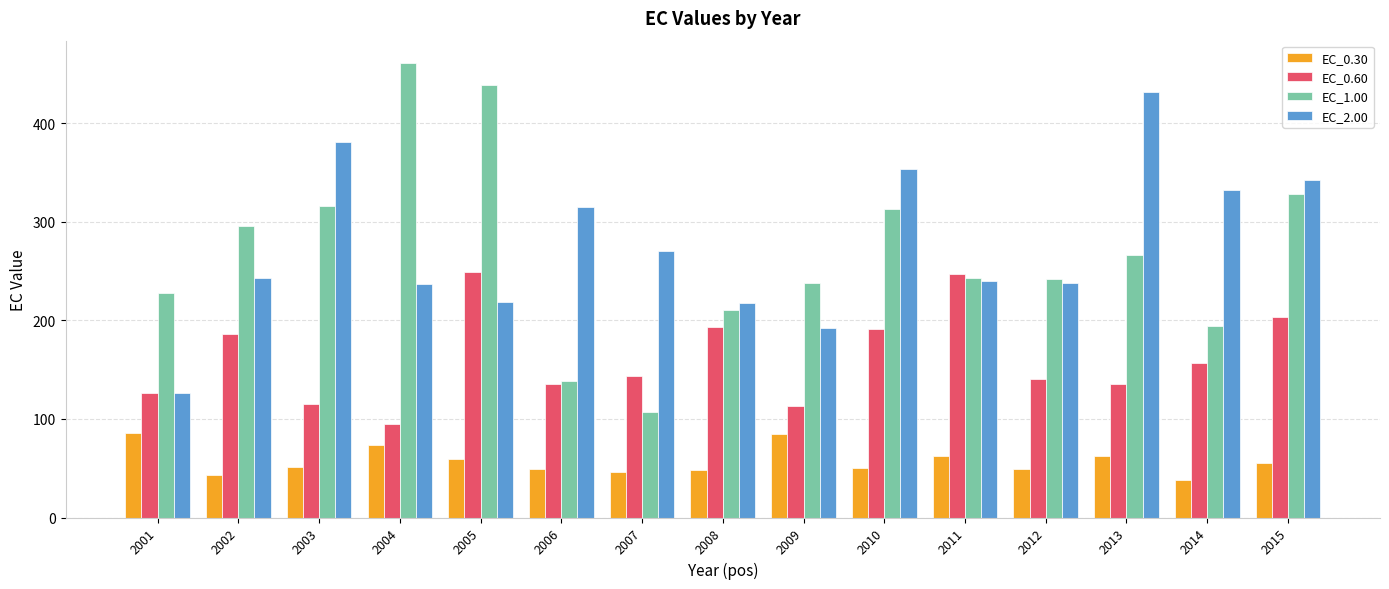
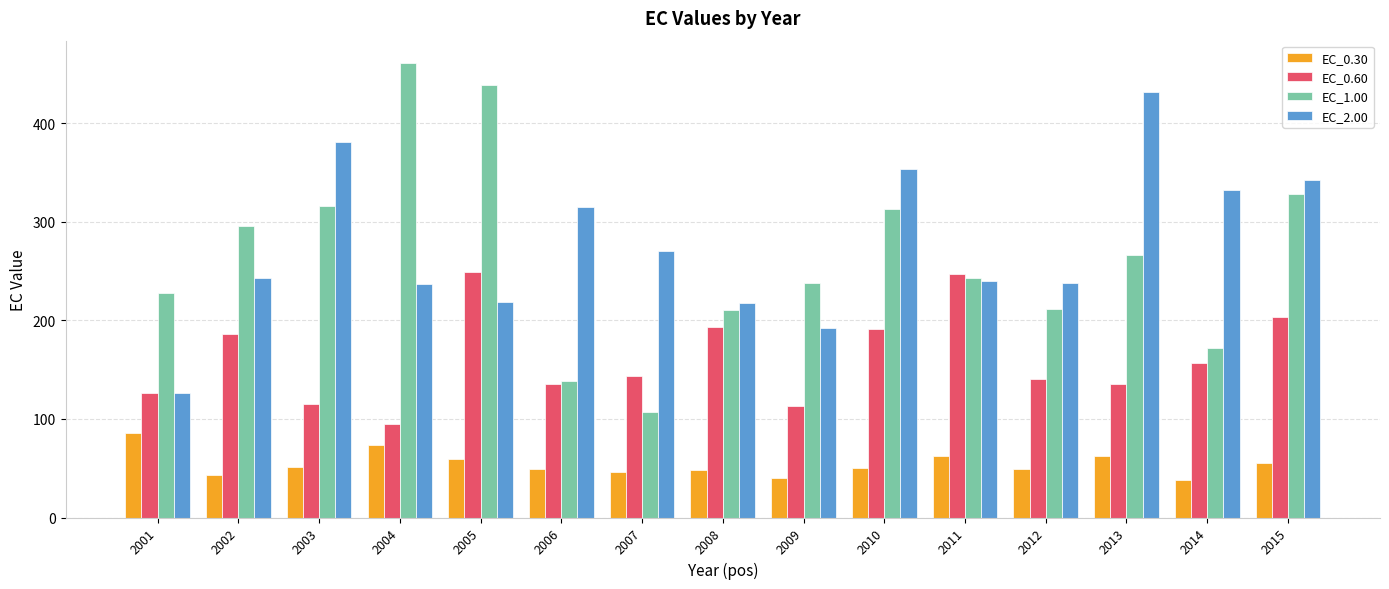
  {
    "EC_0.30": {
      "2001": 90,
      "2002": 40,
      "2003": 50,
      "2004": 70,
      "2005": 60,
      "2006": 50,
      "2007": 50,
      "2008": 50,
-     "2009": 80,
+     "2009": 40,
      "2010": 50,
      "2011": 60,
      "2012": 50,
      "2013": 60,
      "2014": 40,
      "2015": 50
    },
    "EC_0.60": {
      "2001": 130,
      "2002": 190,
      "2003": 110,
      "2004": 100,
      "2005": 250,
      "2006": 130,
      "2007": 140,
      "2008": 190,
      "2009": 110,
      "2010": 190,
      "2011": 250,
      "2012": 140,
      "2013": 140,
      "2014": 160,
      "2015": 200
    },
    "EC_1.00": {
      "2001": 230,
      "2002": 300,
      "2003": 320,
      "2004": 460,
      "2005": 440,
      "2006": 140,
      "2007": 110,
      "2008": 210,
      "2009": 240,
      "2010": 310,
      "2011": 240,
-     "2012": 240,
+     "2012": 210,
      "2013": 270,
-     "2014": 190,
+     "2014": 170,
      "2015": 330
    },
    "EC_2.00": {
      "2001": 130,
      "2002": 240,
      "2003": 380,
      "2004": 240,
      "2005": 220,
      "2006": 320,
      "2007": 270,
      "2008": 220,
      "2009": 190,
      "2010": 350,
      "2011": 240,
      "2012": 240,
      "2013": 430,
      "2014": 330,
      "2015": 340
    }
  }
